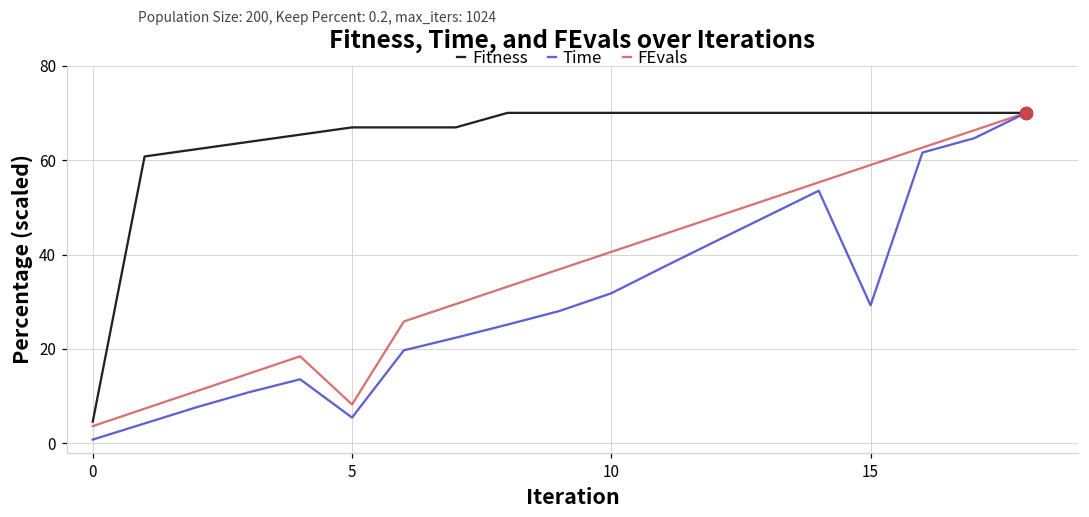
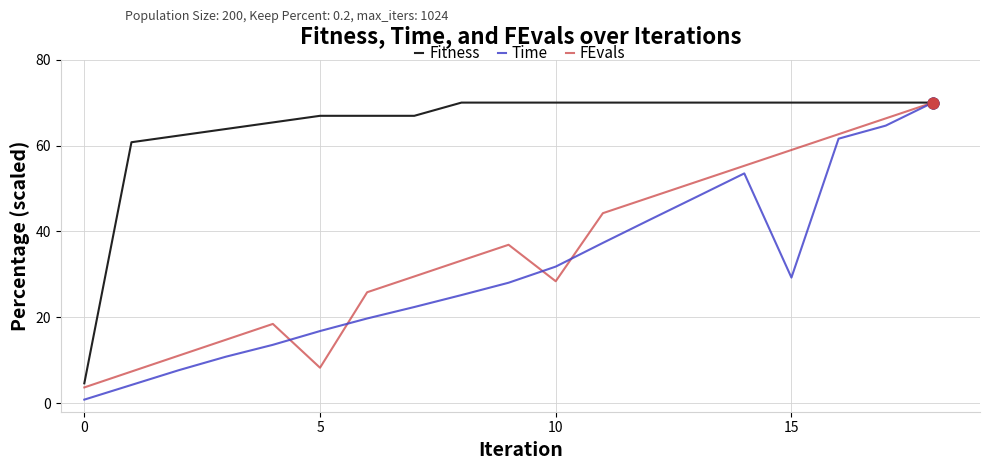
  {
    "Time": {
      "0": 1,
-     "5": 5,
+     "5": 17,
      "10": 32,
      "15": 29
    },
    "FEvals": {
      "0": 4,
      "5": 8,
-     "10": 41,
+     "10": 28,
      "15": 59
    }
  }
